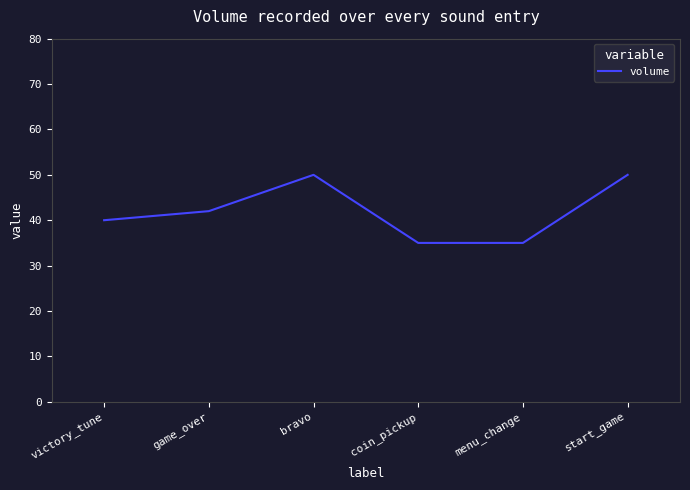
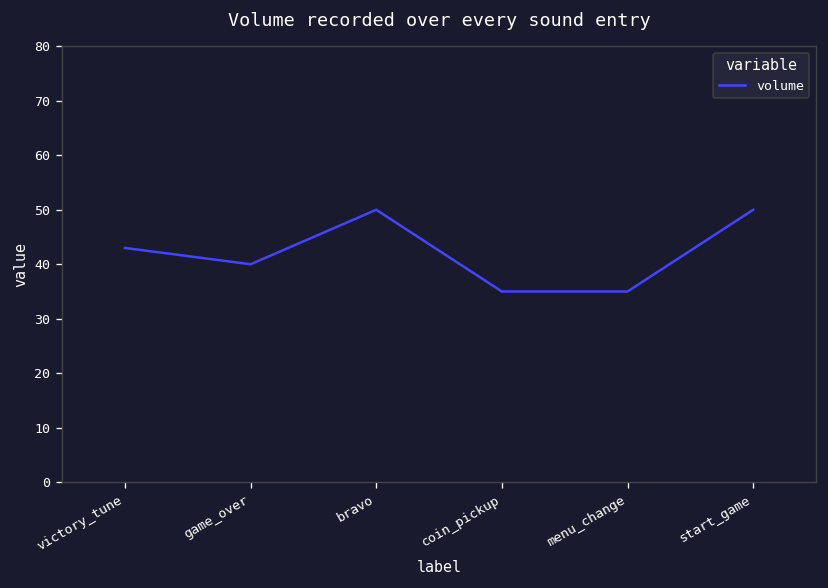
  {
-   "victory_tune": 40,
-   "game_over": 42,
+   "victory_tune": 43,
+   "game_over": 40,
    "bravo": 50,
    "coin_pickup": 35,
    "menu_change": 35,
    "start_game": 50
  }
